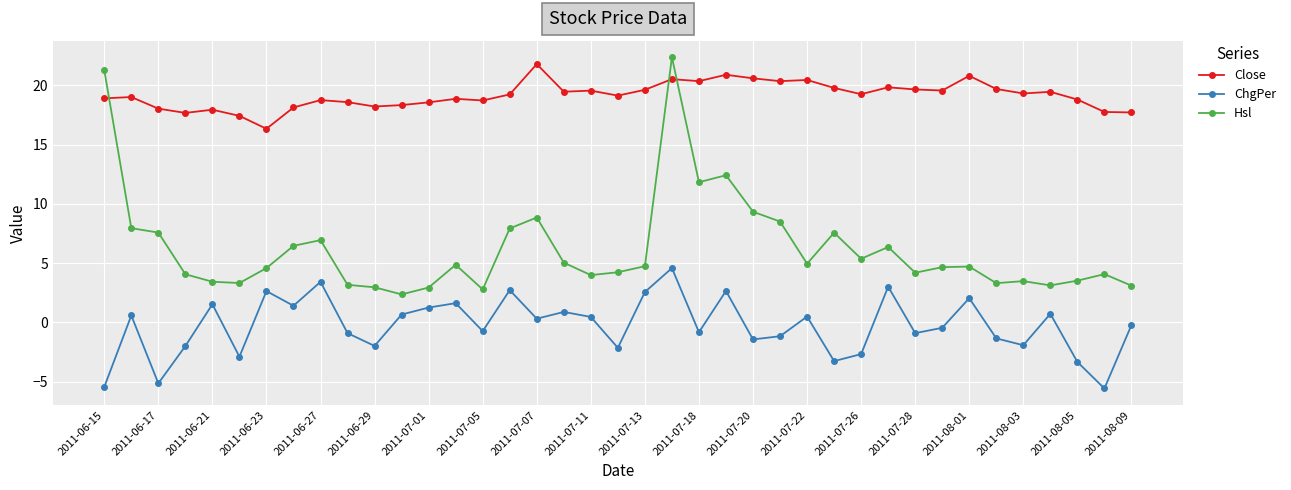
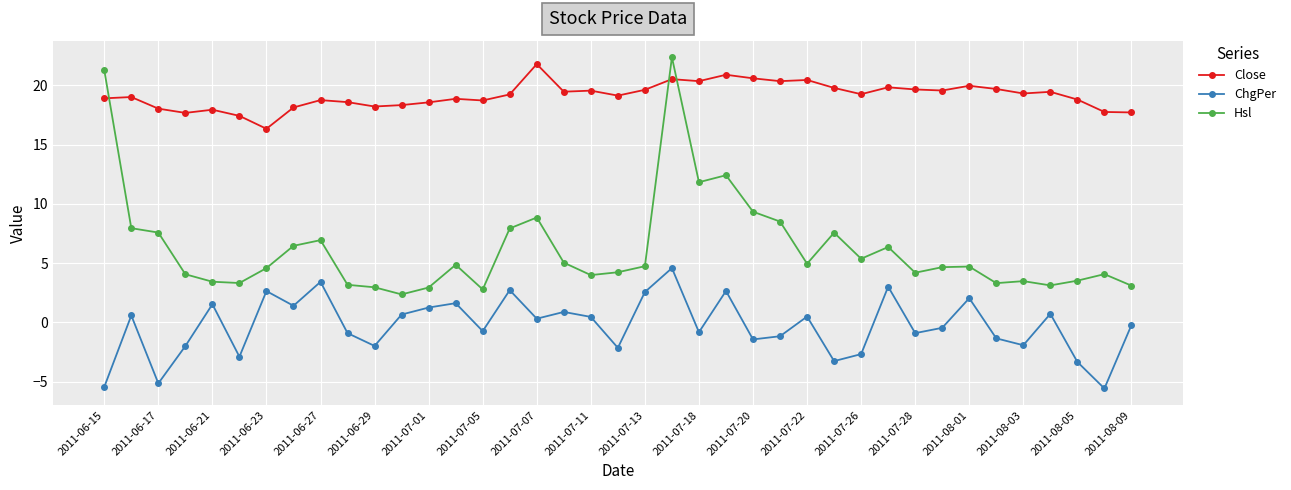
  {
    "Close": {
      "2011-06-15": 18.9,
      "2011-06-17": 18.0,
      "2011-06-21": 18.0,
      "2011-06-23": 16.3,
      "2011-06-27": 18.8,
      "2011-06-29": 18.2,
      "2011-07-01": 18.6,
      "2011-07-05": 18.7,
      "2011-07-07": 21.8,
      "2011-07-11": 19.6,
      "2011-07-13": 19.6,
      "2011-07-18": 20.4,
      "2011-07-20": 20.6,
      "2011-07-22": 20.5,
      "2011-07-26": 19.3,
      "2011-07-28": 19.7,
-     "2011-08-01": 20.8,
+     "2011-08-01": 20.0,
      "2011-08-03": 19.3,
      "2011-08-05": 18.8,
      "2011-08-09": 17.7
    },
    "ChgPer": {
      "2011-06-15": -5.5,
      "2011-06-17": -5.2,
      "2011-06-21": 1.5,
      "2011-06-23": 2.6,
      "2011-06-27": 3.4,
      "2011-06-29": -2.0,
      "2011-07-01": 1.3,
      "2011-07-05": -0.7,
      "2011-07-07": 0.3,
      "2011-07-11": 0.5,
      "2011-07-13": 2.6,
      "2011-07-18": -0.8,
      "2011-07-20": -1.4,
      "2011-07-22": 0.5,
      "2011-07-26": -2.7,
      "2011-07-28": -0.9,
      "2011-08-01": 2.0,
      "2011-08-03": -1.9,
      "2011-08-05": -3.3,
      "2011-08-09": -0.2
    },
    "Hsl": {
      "2011-06-15": 21.3,
      "2011-06-17": 7.6,
      "2011-06-21": 3.4,
      "2011-06-23": 4.6,
      "2011-06-27": 6.9,
      "2011-06-29": 3.0,
      "2011-07-01": 2.9,
      "2011-07-05": 2.8,
      "2011-07-07": 8.9,
      "2011-07-11": 4.0,
      "2011-07-13": 4.7,
      "2011-07-18": 11.8,
      "2011-07-20": 9.3,
      "2011-07-22": 5.0,
      "2011-07-26": 5.4,
      "2011-07-28": 4.2,
      "2011-08-01": 4.7,
      "2011-08-03": 3.5,
      "2011-08-05": 3.5,
      "2011-08-09": 3.1
    }
  }
